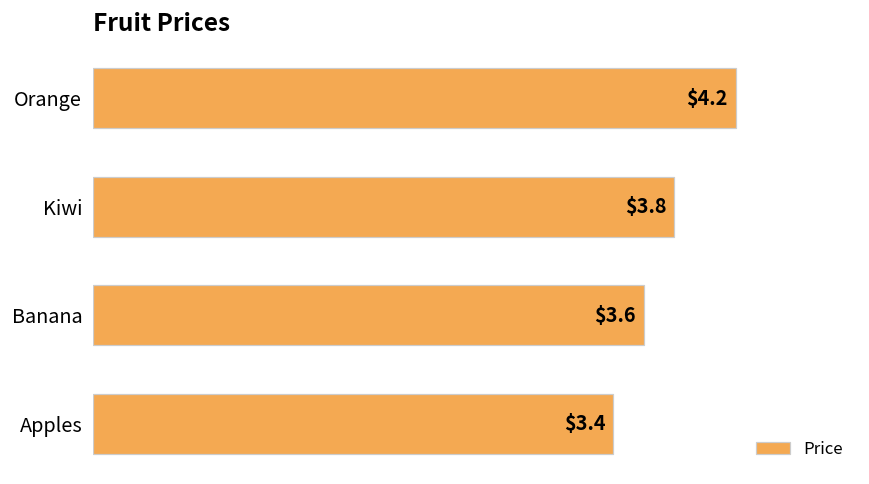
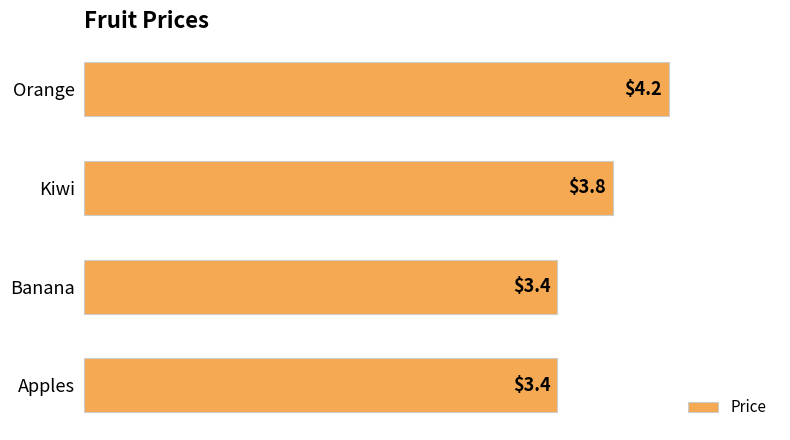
  {
    "Orange": "$4.2",
    "Kiwi": "$3.8",
-   "Banana": "$3.6",
+   "Banana": "$3.4",
    "Apples": "$3.4"
  }
